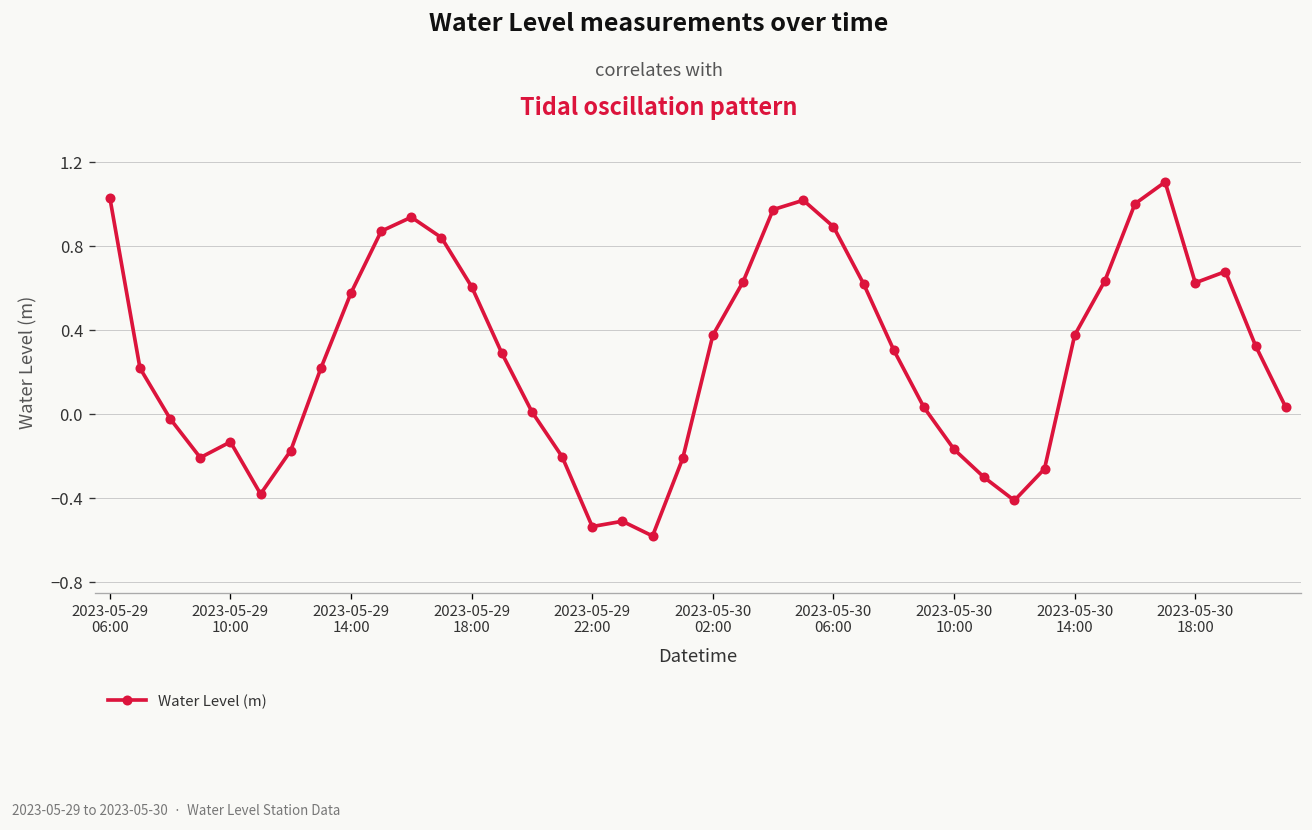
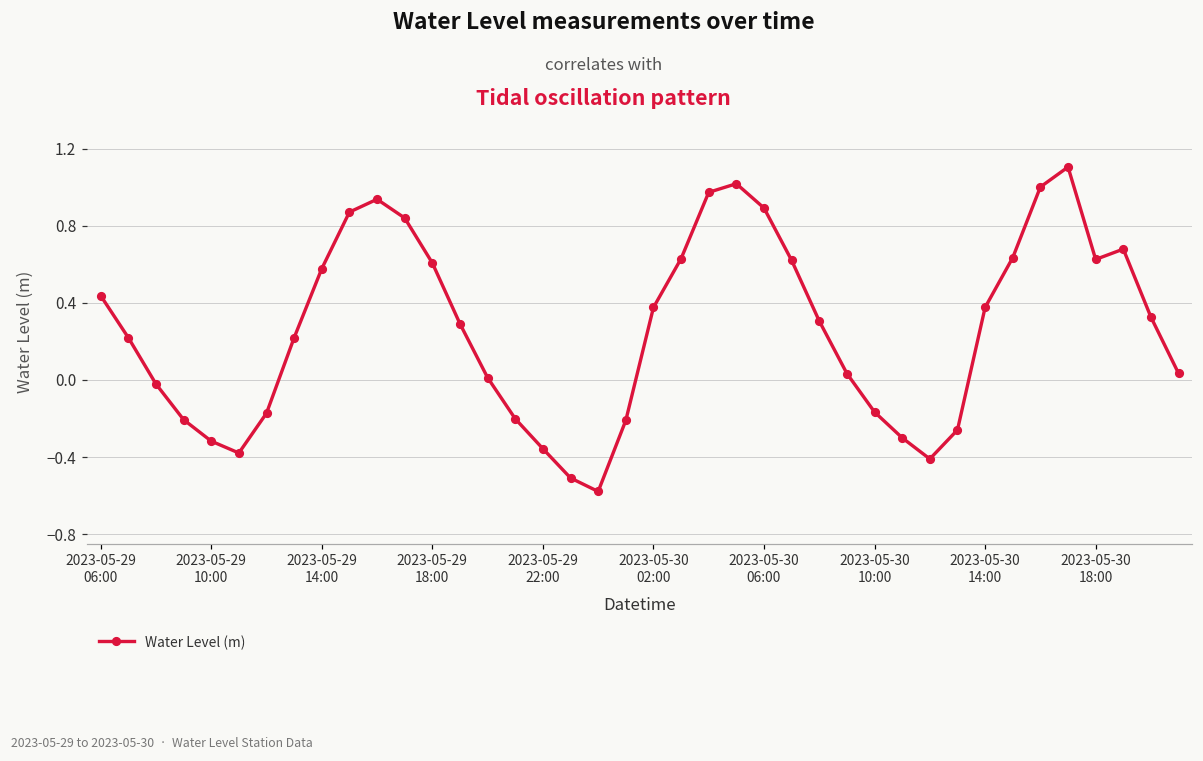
  {
-   "2023-05-29 06:00": 1.03,
-   "2023-05-29 10:00": -0.13,
+   "2023-05-29 06:00": 0.44,
+   "2023-05-29 10:00": -0.32,
    "2023-05-29 14:00": 0.58,
    "2023-05-29 18:00": 0.61,
-   "2023-05-29 22:00": -0.53,
+   "2023-05-29 22:00": -0.36,
    "2023-05-30 02:00": 0.38,
    "2023-05-30 06:00": 0.89,
    "2023-05-30 10:00": -0.17,
    "2023-05-30 14:00": 0.38,
    "2023-05-30 18:00": 0.62
  }
